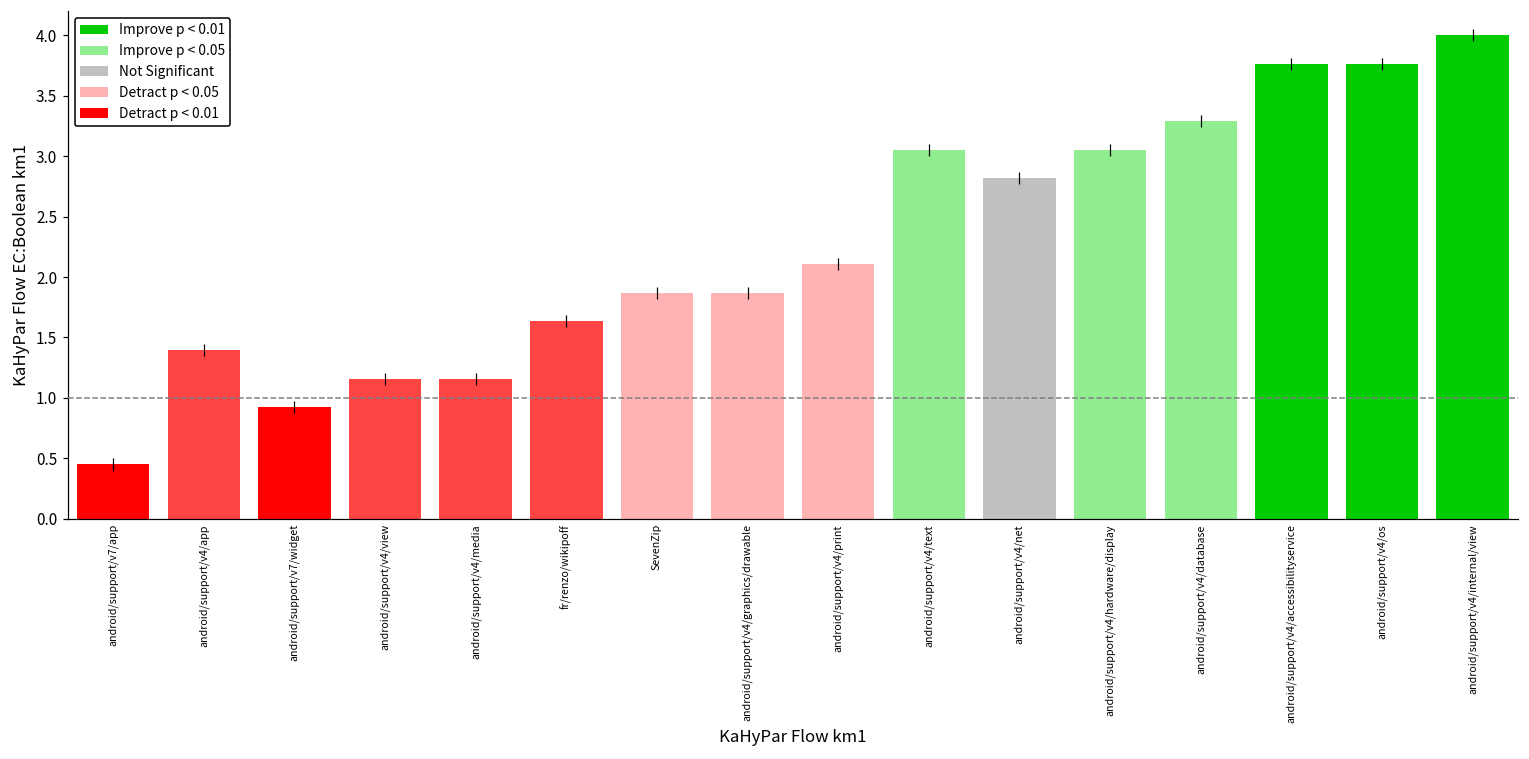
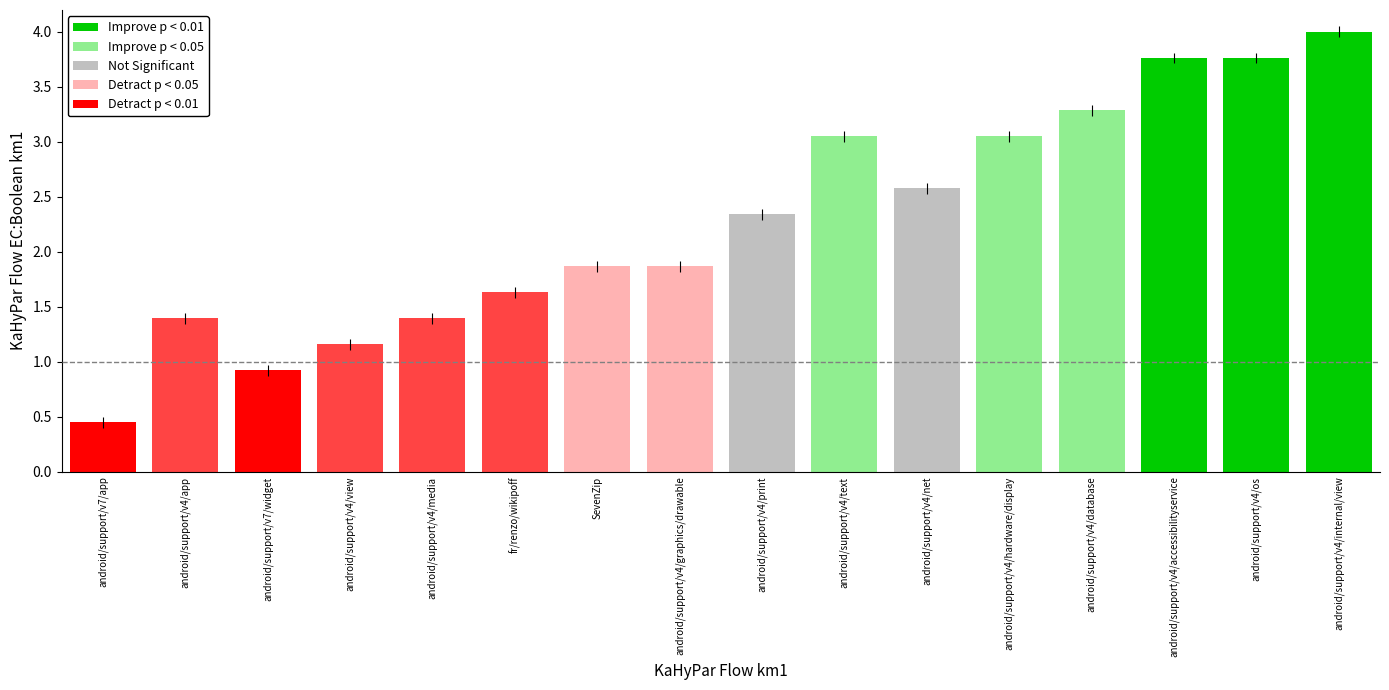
  {
    "android/support/v7/app": 0.45,
    "android/support/v4/app": 1.40,
    "android/support/v7/widget": 0.92,
    "android/support/v4/view": 1.16,
-   "android/support/v4/media": 1.16,
+   "android/support/v4/media": 1.40,
    "fr/renzo/wikipoff": 1.63,
    "SevenZip": 1.87,
    "android/support/v4/graphics/drawable": 1.87,
-   "android/support/v4/print": 2.11,
+   "android/support/v4/print": 2.34,
    "android/support/v4/text": 3.05,
-   "android/support/v4/net": 2.82,
+   "android/support/v4/net": 2.58,
    "android/support/v4/hardware/display": 3.05,
    "android/support/v4/database": 3.29,
    "android/support/v4/accessibilityservice": 3.76,
    "android/support/v4/os": 3.76,
    "android/support/v4/internal/view": 4.00
  }
